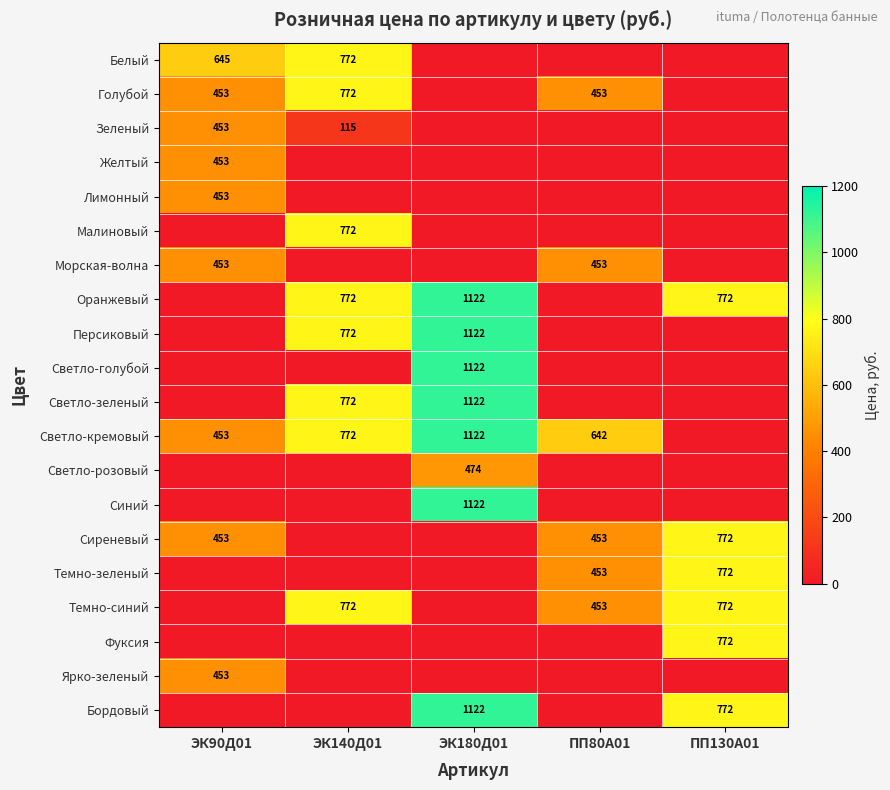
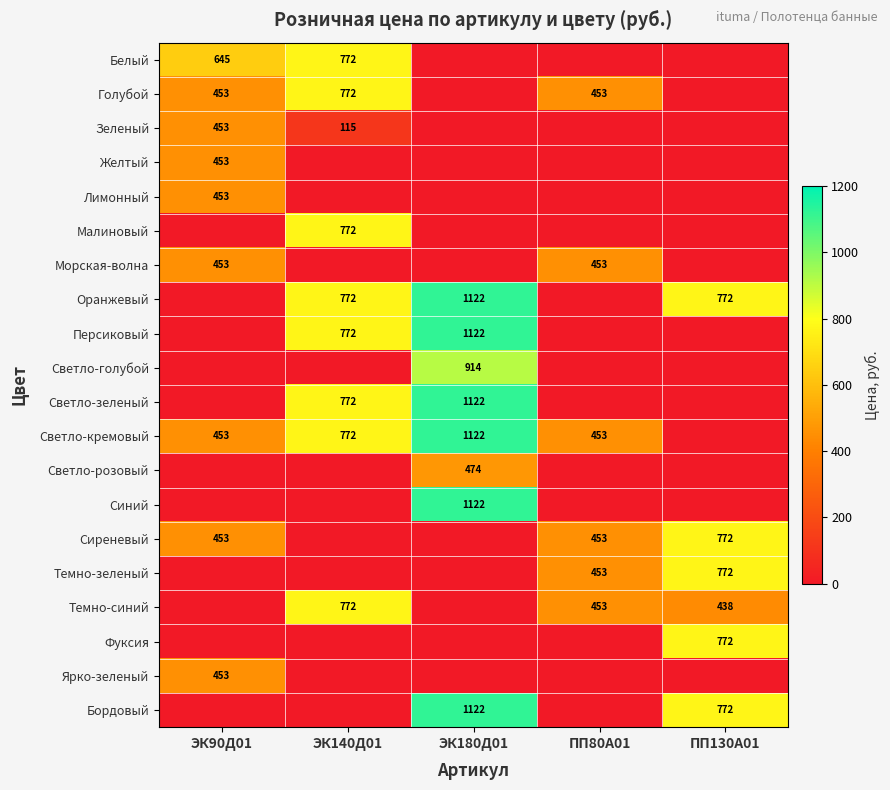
  {
    "Белый": {
      "ЭК90Д01": 645,
      "ЭК140Д01": 772
    },
    "Голубой": {
      "ЭК90Д01": 453,
      "ЭК140Д01": 772,
      "ПП80А01": 453
    },
    "Зеленый": {
      "ЭК90Д01": 453,
      "ЭК140Д01": 115
    },
    "Желтый": {
      "ЭК90Д01": 453
    },
    "Лимонный": {
      "ЭК90Д01": 453
    },
    "Малиновый": {
      "ЭК140Д01": 772
    },
    "Морская-волна": {
      "ЭК90Д01": 453,
      "ПП80А01": 453
    },
    "Оранжевый": {
      "ЭК140Д01": 772,
      "ЭК180Д01": 1122,
      "ПП130А01": 772
    },
    "Персиковый": {
      "ЭК140Д01": 772,
      "ЭК180Д01": 1122
    },
    "Светло-голубой": {
-     "ЭК180Д01": 1122
+     "ЭК180Д01": 914
    },
    "Светло-зеленый": {
      "ЭК140Д01": 772,
      "ЭК180Д01": 1122
    },
    "Светло-кремовый": {
      "ЭК90Д01": 453,
      "ЭК140Д01": 772,
      "ЭК180Д01": 1122,
-     "ПП80А01": 642
+     "ПП80А01": 453
    },
    "Светло-розовый": {
      "ЭК180Д01": 474
    },
    "Синий": {
      "ЭК180Д01": 1122
    },
    "Сиреневый": {
      "ЭК90Д01": 453,
      "ПП80А01": 453,
      "ПП130А01": 772
    },
    "Темно-зеленый": {
      "ПП80А01": 453,
      "ПП130А01": 772
    },
    "Темно-синий": {
      "ЭК140Д01": 772,
      "ПП80А01": 453,
-     "ПП130А01": 772
+     "ПП130А01": 438
    },
    "Фуксия": {
      "ПП130А01": 772
    },
    "Ярко-зеленый": {
      "ЭК90Д01": 453
    },
    "Бордовый": {
      "ЭК180Д01": 1122,
      "ПП130А01": 772
    }
  }
